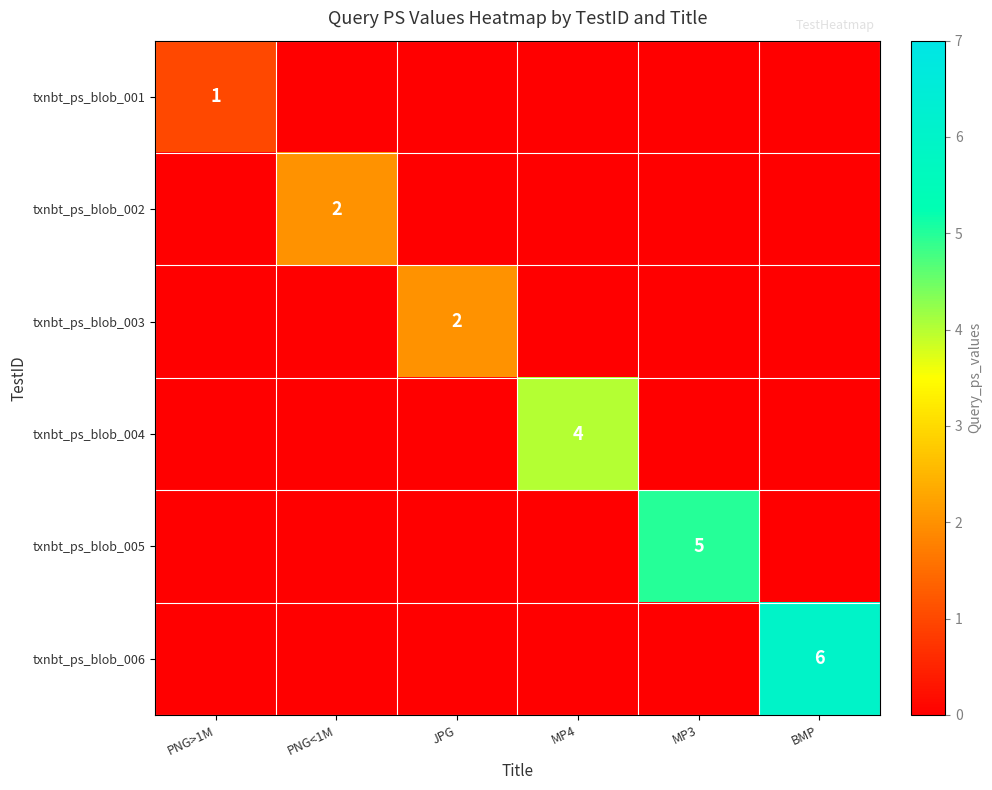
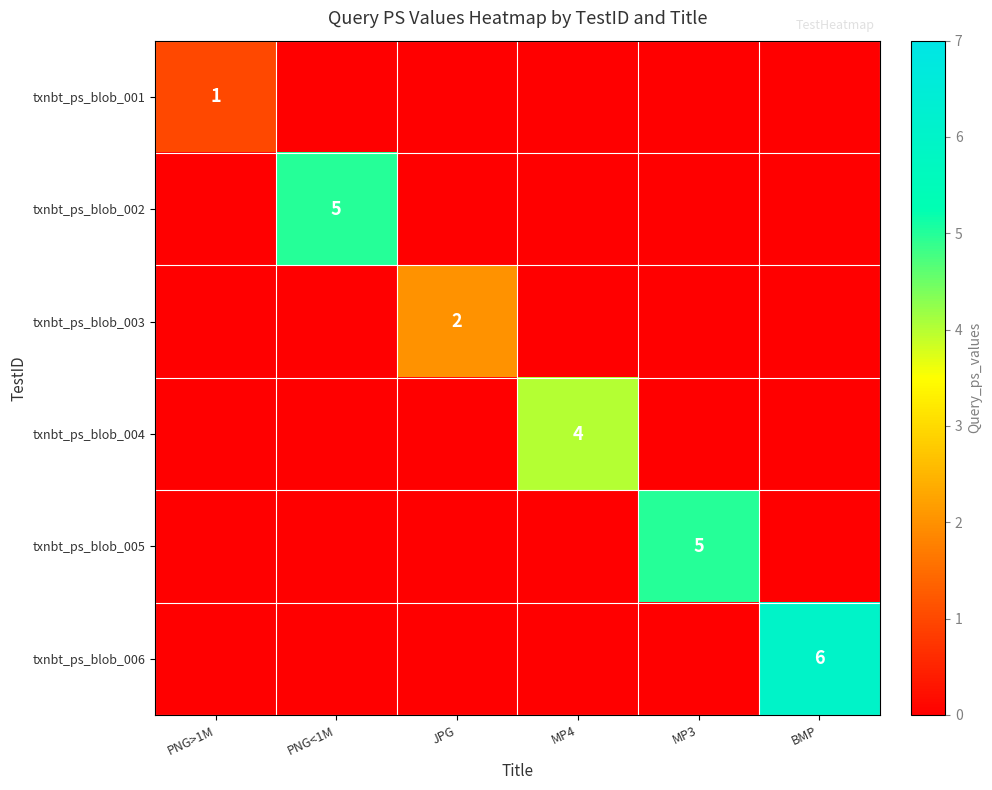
  {
    "txnbt_ps_blob_001": {
      "PNG>1M": 1
    },
    "txnbt_ps_blob_002": {
-     "PNG<1M": 2
+     "PNG<1M": 5
    },
    "txnbt_ps_blob_003": {
      "JPG": 2
    },
    "txnbt_ps_blob_004": {
      "MP4": 4
    },
    "txnbt_ps_blob_005": {
      "MP3": 5
    },
    "txnbt_ps_blob_006": {
      "BMP": 6
    }
  }
